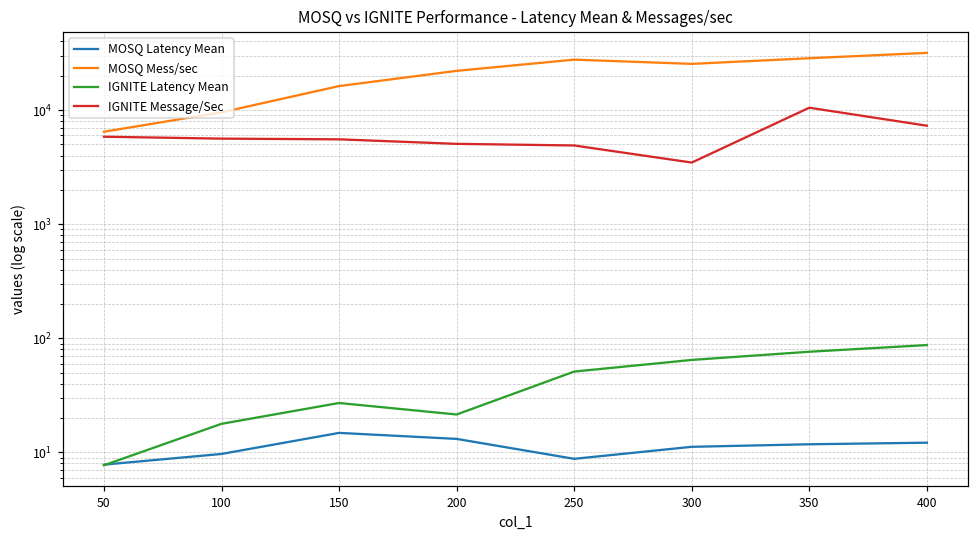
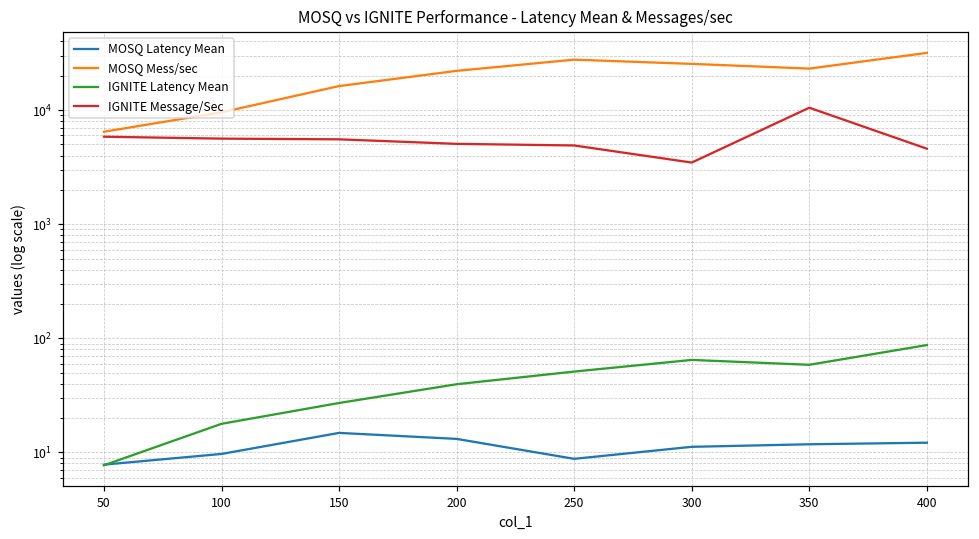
  {
    "MOSQ Latency Mean": {
      "100": 10,
      "150": 15,
      "200": 13,
      "250": 9,
      "300": 11,
      "350": 12,
      "400": 12
    },
    "MOSQ Mess/sec": {
      "50": 6000,
      "100": 10000,
      "150": 16000,
      "200": 22000,
      "250": 28000,
      "300": 25000,
-     "350": 28000,
+     "350": 23000,
      "400": 32000
    },
    "IGNITE Latency Mean": {
      "100": 18,
      "150": 27,
-     "200": 21,
+     "200": 40,
      "250": 50,
      "300": 60,
-     "350": 80,
+     "350": 60,
      "400": 90
    },
    "IGNITE Message/Sec": {
      "50": 6000,
      "100": 6000,
      "150": 6000,
      "200": 5000,
      "250": 5000,
      "300": 3500,
      "350": 10000,
-     "400": 7000
+     "400": 5000
    }
  }
